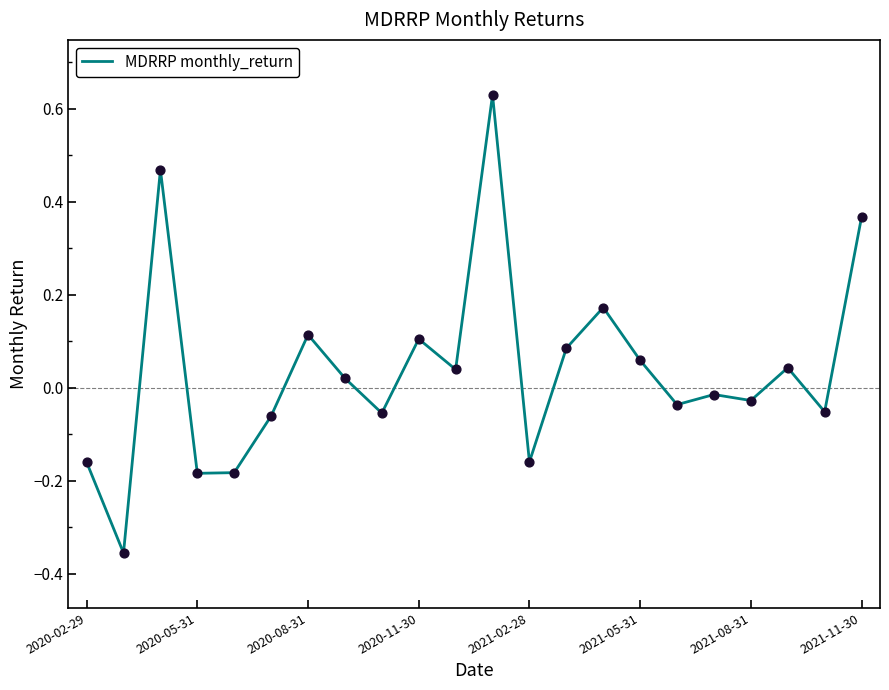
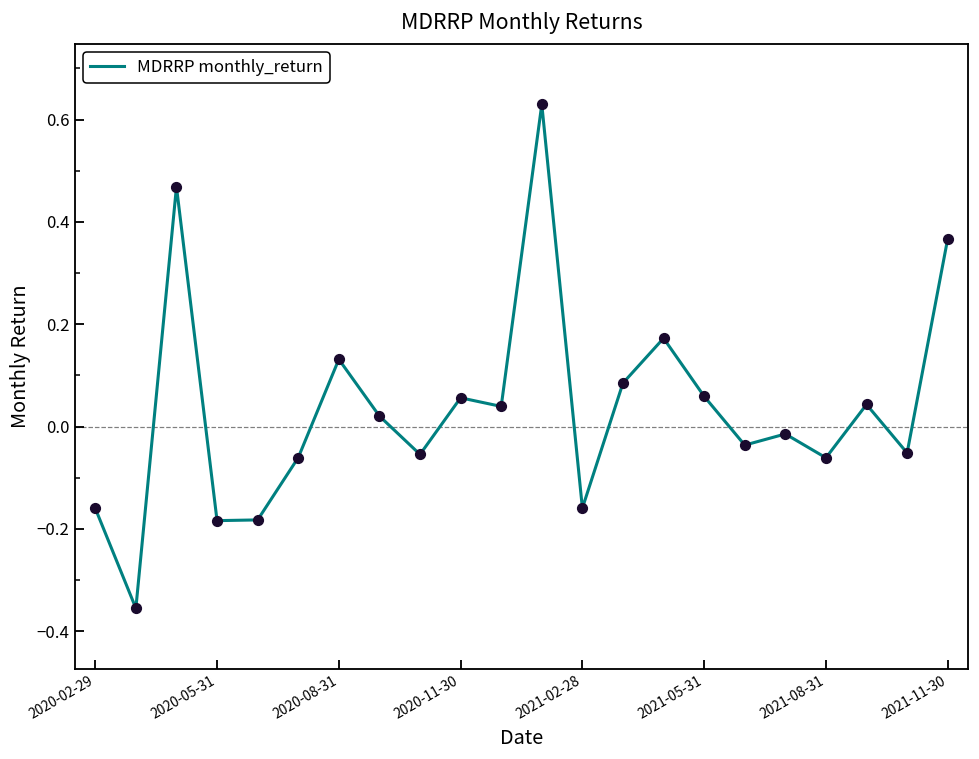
  {
    "2020-02-29": -0.16,
    "2020-05-31": -0.18,
-   "2020-08-31": 0.11,
-   "2020-11-30": 0.10,
+   "2020-08-31": 0.13,
+   "2020-11-30": 0.06,
    "2021-02-28": -0.16,
    "2021-05-31": 0.06,
-   "2021-08-31": -0.03,
+   "2021-08-31": -0.06,
    "2021-11-30": 0.37
  }
